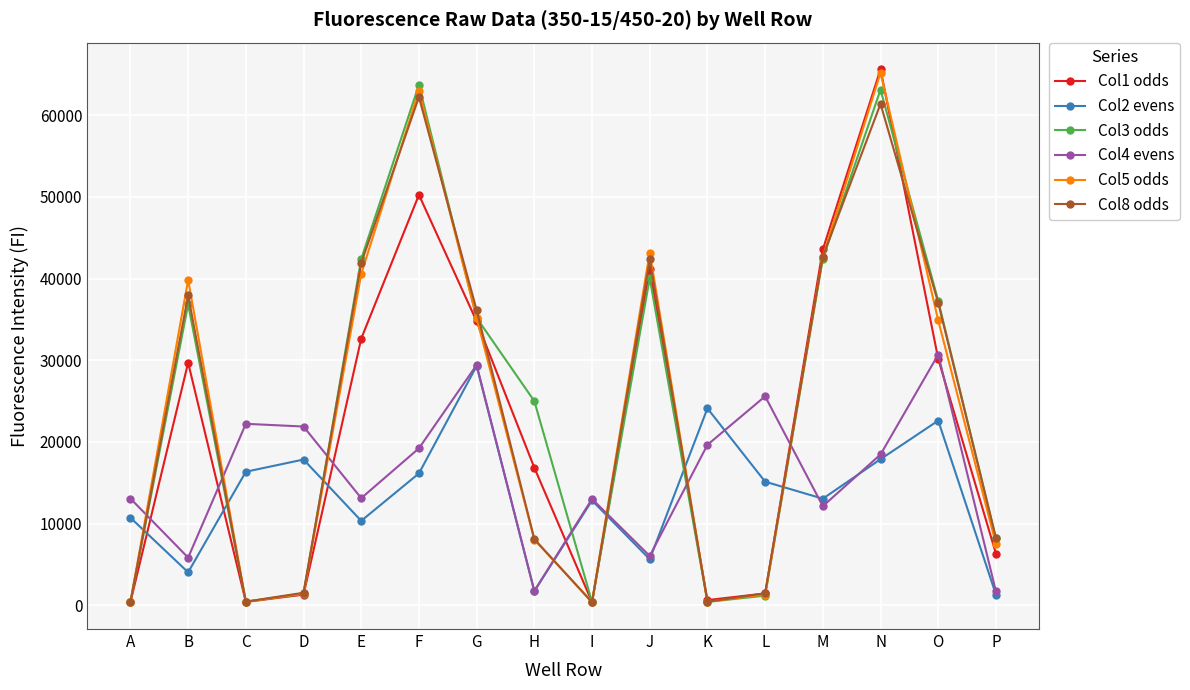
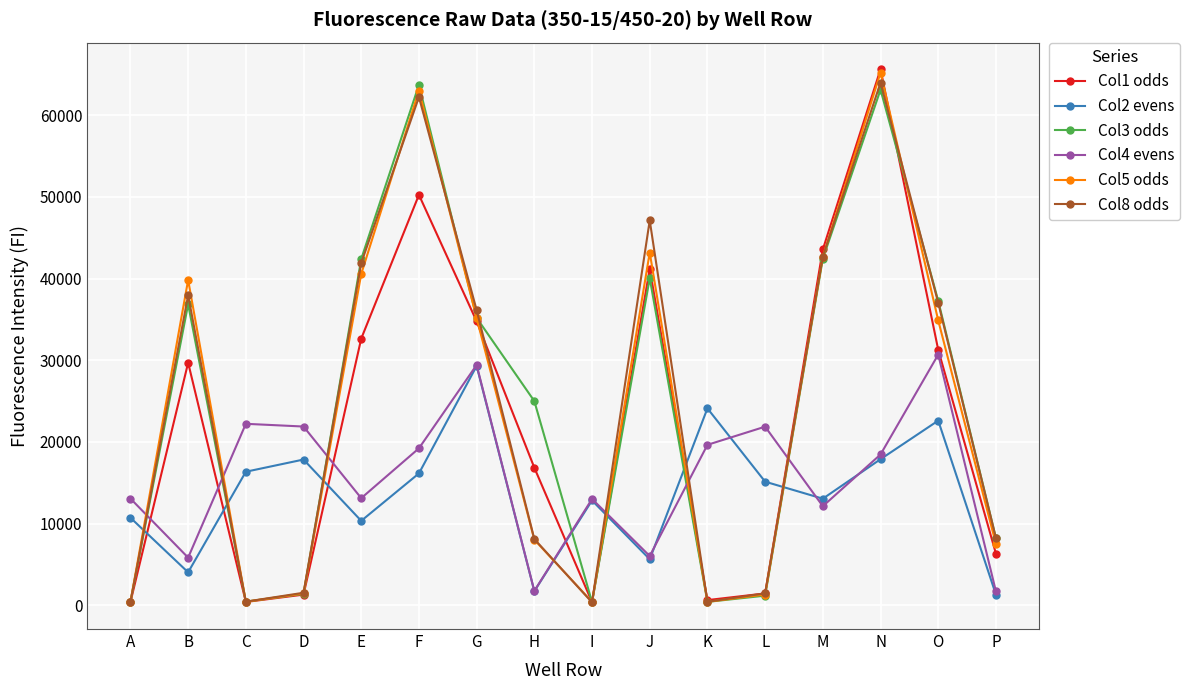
  {
    "Col1 odds": {
      "B": 30000,
      "E": 33000,
      "F": 50000,
      "G": 35000,
      "H": 17000,
      "J": 41000,
      "M": 44000,
      "N": 66000,
-     "O": 30000,
+     "O": 31000,
      "P": 6000
    },
    "Col2 evens": {
      "A": 11000,
      "B": 4000,
      "C": 16000,
      "D": 18000,
      "E": 10000,
      "F": 16000,
      "J": 6000,
      "K": 24000,
      "L": 15000,
      "M": 13000,
      "N": 18000,
      "O": 23000,
      "P": 1000
    },
    "Col3 odds": {
      "B": 37000,
      "E": 42000,
      "F": 64000,
      "H": 25000,
      "J": 40000,
      "N": 63000
    },
    "Col4 evens": {
      "A": 13000,
      "B": 6000,
      "C": 22000,
      "D": 22000,
      "E": 13000,
      "F": 19000,
      "J": 6000,
      "K": 20000,
-     "L": 26000,
+     "L": 22000,
      "M": 12000,
      "N": 18000,
      "O": 31000,
      "P": 2000
    },
    "Col5 odds": {
      "B": 40000,
      "E": 41000,
      "F": 63000,
      "J": 43000,
      "N": 65000,
      "O": 35000,
      "P": 8000
    },
    "Col8 odds": {
      "B": 38000,
      "E": 42000,
      "F": 62000,
      "G": 36000,
-     "J": 42000,
-     "N": 61000
+     "J": 47000,
+     "N": 64000
    }
  }
